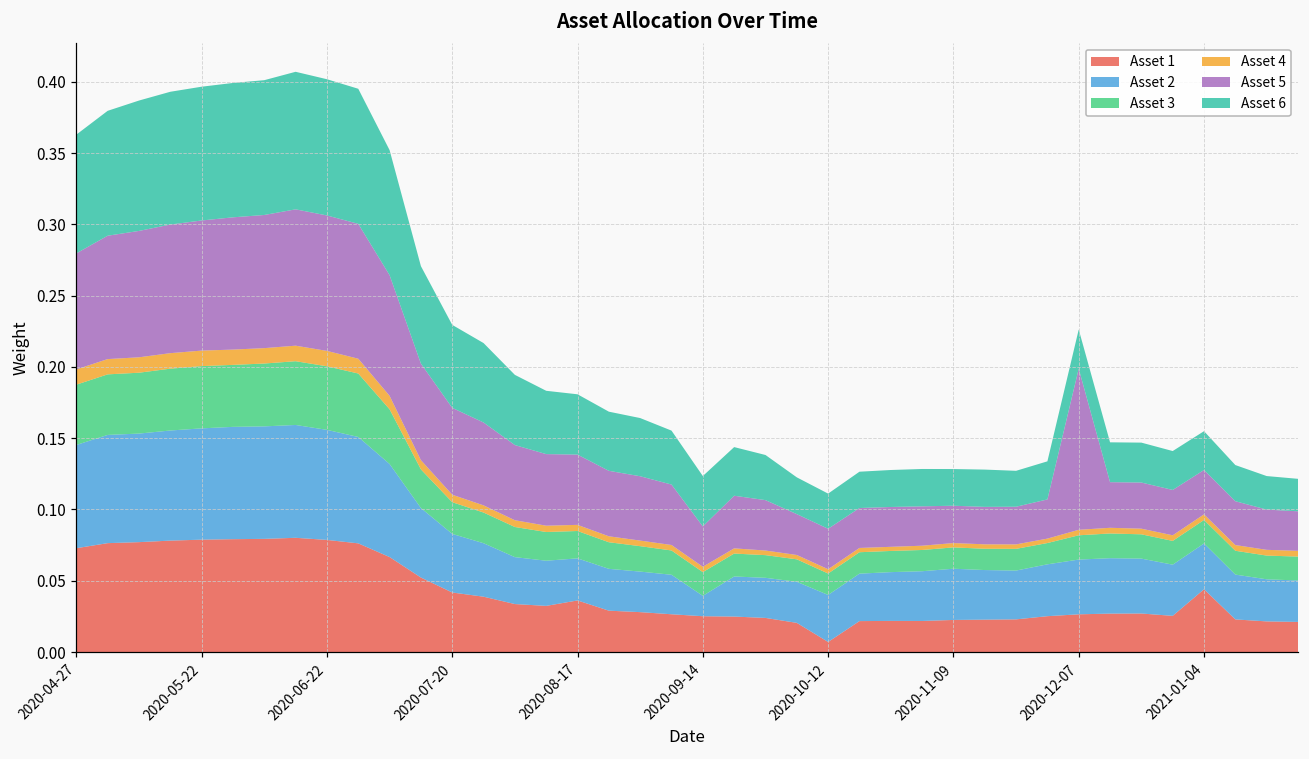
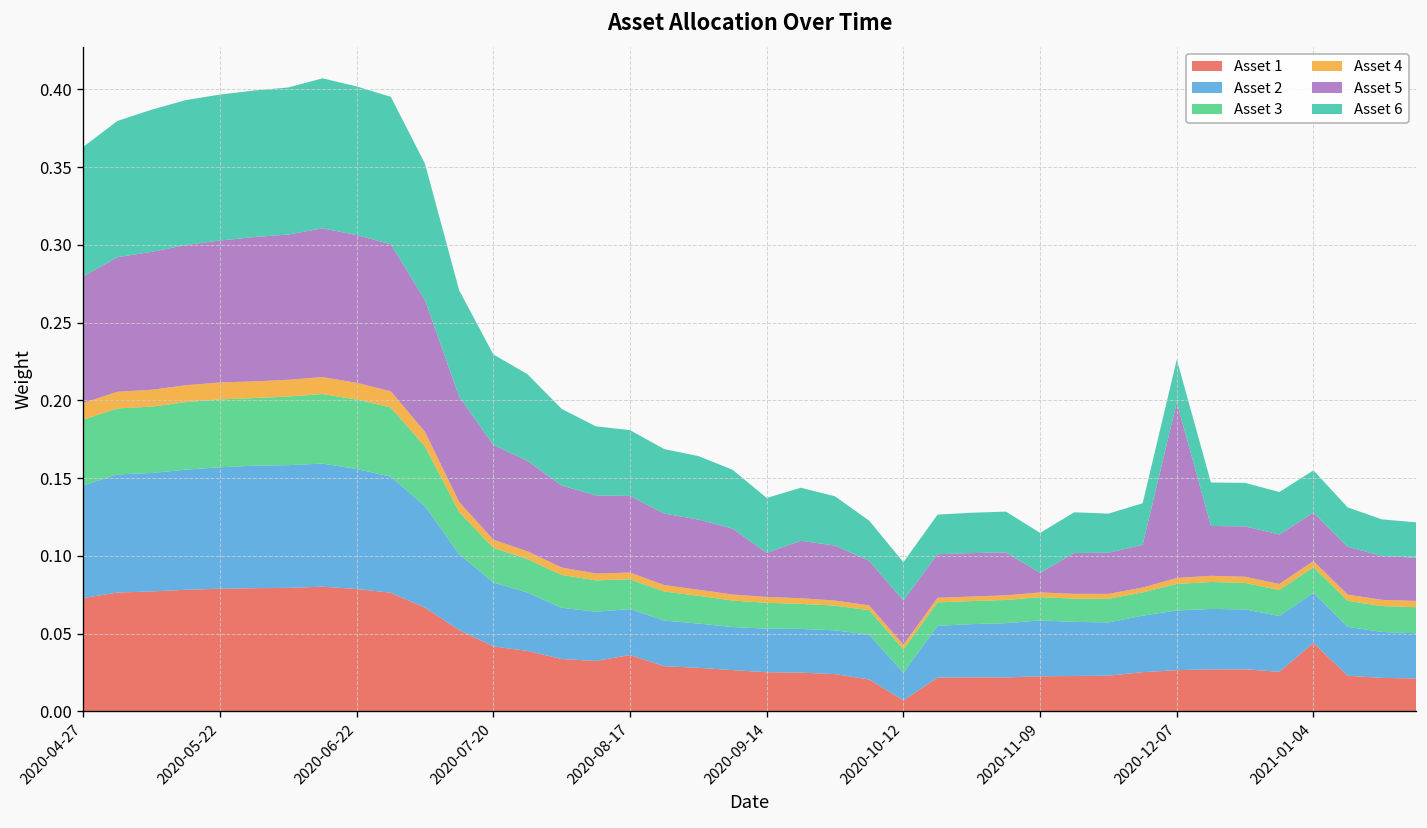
  {
    "Asset 1": {
      "2020-04-27": 0.073,
      "2020-05-22": 0.079,
      "2020-06-22": 0.079,
      "2020-07-20": 0.042,
      "2020-08-17": 0.036,
      "2020-09-14": 0.025,
      "2020-10-12": 0.007,
      "2020-11-09": 0.023,
      "2020-12-07": 0.026,
      "2021-01-04": 0.044
    },
    "Asset 2": {
      "2020-04-27": 0.072,
      "2020-05-22": 0.078,
      "2020-06-22": 0.077,
      "2020-07-20": 0.041,
      "2020-08-17": 0.030,
-     "2020-09-14": 0.014,
-     "2020-10-12": 0.033,
+     "2020-09-14": 0.028,
+     "2020-10-12": 0.018,
      "2020-11-09": 0.036,
      "2020-12-07": 0.038,
      "2021-01-04": 0.032
    },
    "Asset 4": {
      "2020-04-27": 0.011,
      "2020-05-22": 0.011,
      "2020-06-22": 0.011,
      "2020-07-20": 0.005,
      "2020-08-17": 0.004,
      "2020-09-14": 0.004,
      "2020-10-12": 0.003,
      "2020-11-09": 0.003,
      "2020-12-07": 0.004,
      "2021-01-04": 0.004
    },
    "Asset 5": {
      "2020-04-27": 0.081,
      "2020-05-22": 0.091,
      "2020-06-22": 0.095,
      "2020-07-20": 0.061,
      "2020-08-17": 0.049,
      "2020-09-14": 0.028,
      "2020-10-12": 0.028,
-     "2020-11-09": 0.026,
+     "2020-11-09": 0.013,
      "2020-12-07": 0.113,
      "2021-01-04": 0.031
    }
  }
